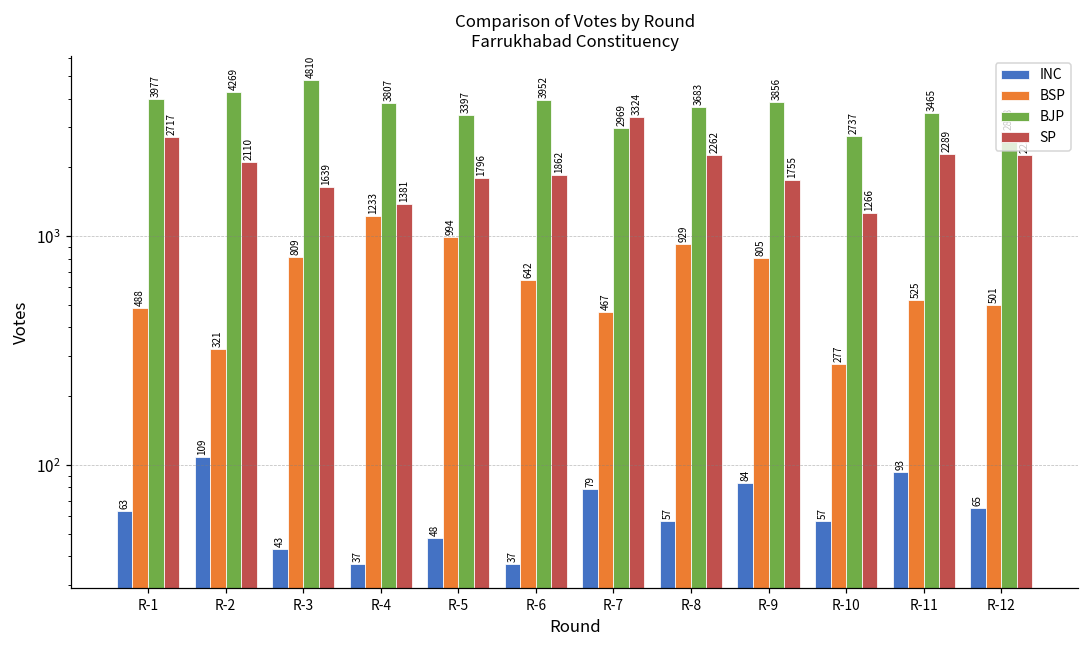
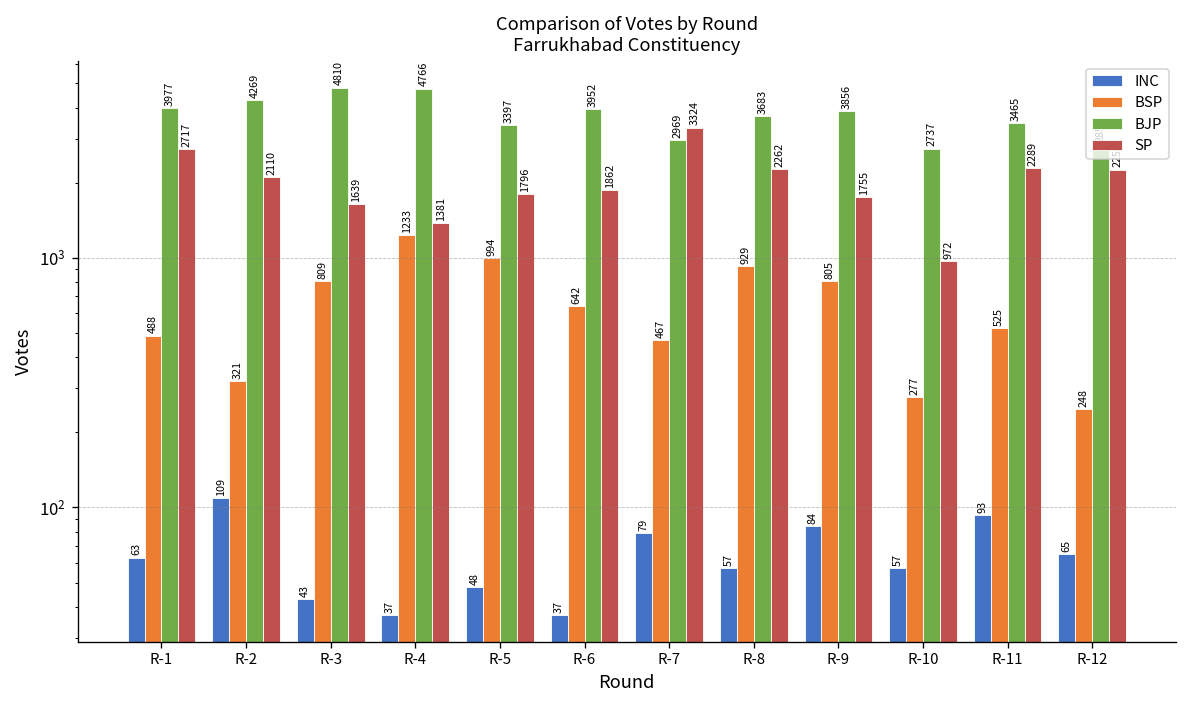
  {
    "INC": {
      "R-1": 63,
      "R-2": 109,
      "R-3": 43,
      "R-4": 37,
      "R-5": 48,
      "R-6": 37,
      "R-7": 79,
      "R-8": 57,
      "R-9": 84,
      "R-10": 57,
      "R-11": 93,
      "R-12": 65
    },
    "BSP": {
      "R-1": 488,
      "R-2": 321,
      "R-3": 809,
      "R-4": 1233,
      "R-5": 994,
      "R-6": 642,
      "R-7": 467,
      "R-8": 929,
      "R-9": 805,
      "R-10": 277,
      "R-11": 525,
-     "R-12": 501
+     "R-12": 248
    },
    "BJP": {
      "R-1": 3977,
      "R-2": 4269,
      "R-3": 4810,
-     "R-4": 3807,
+     "R-4": 4766,
      "R-5": 3397,
      "R-6": 3952,
      "R-7": 2969,
      "R-8": 3683,
      "R-9": 3856,
      "R-10": 2737,
      "R-11": 3465
    },
    "SP": {
      "R-1": 2717,
      "R-2": 2110,
      "R-3": 1639,
      "R-4": 1381,
      "R-5": 1796,
      "R-6": 1862,
      "R-7": 3324,
      "R-8": 2262,
      "R-9": 1755,
-     "R-10": 1266,
+     "R-10": 972,
      "R-11": 2289
    }
  }
